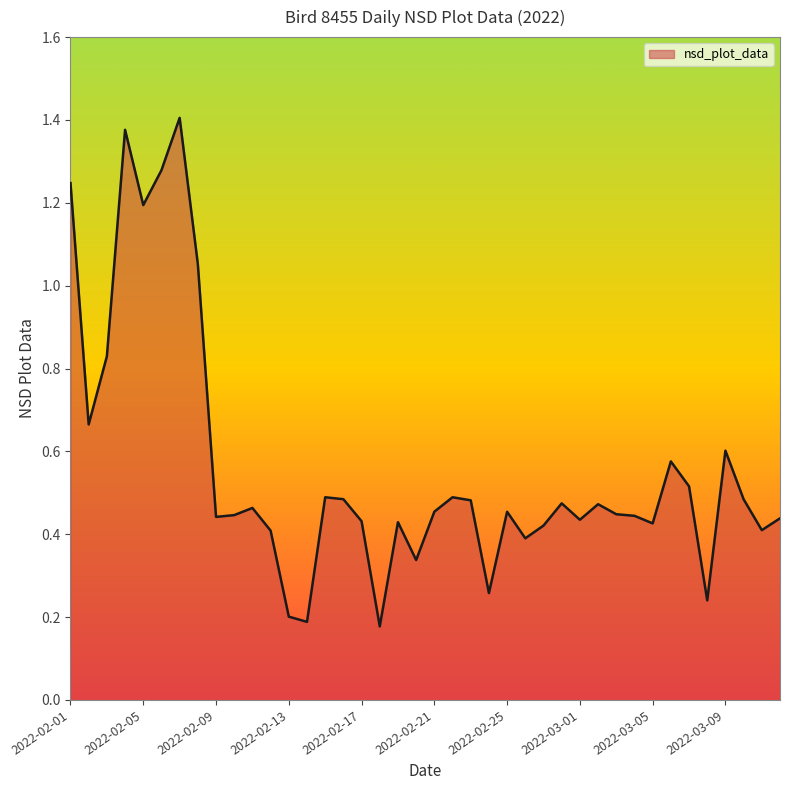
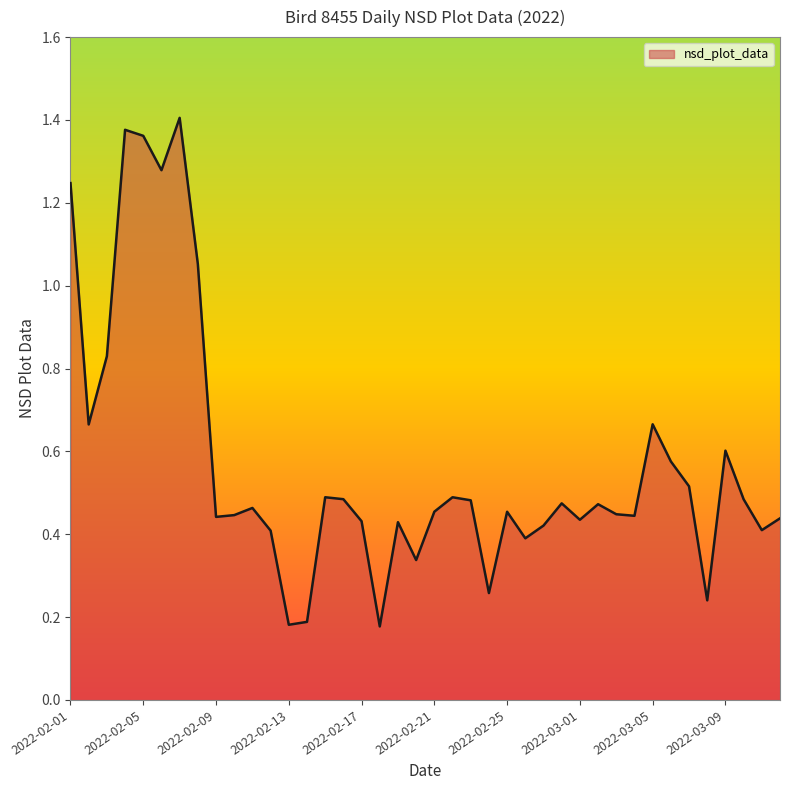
  {
    "2022-02-01": 1.25,
-   "2022-02-05": 1.19,
+   "2022-02-05": 1.36,
    "2022-02-09": 0.44,
-   "2022-02-13": 0.20,
+   "2022-02-13": 0.18,
    "2022-02-17": 0.43,
    "2022-02-21": 0.45,
    "2022-02-25": 0.45,
    "2022-03-01": 0.43,
-   "2022-03-05": 0.43,
+   "2022-03-05": 0.67,
    "2022-03-09": 0.60
  }
